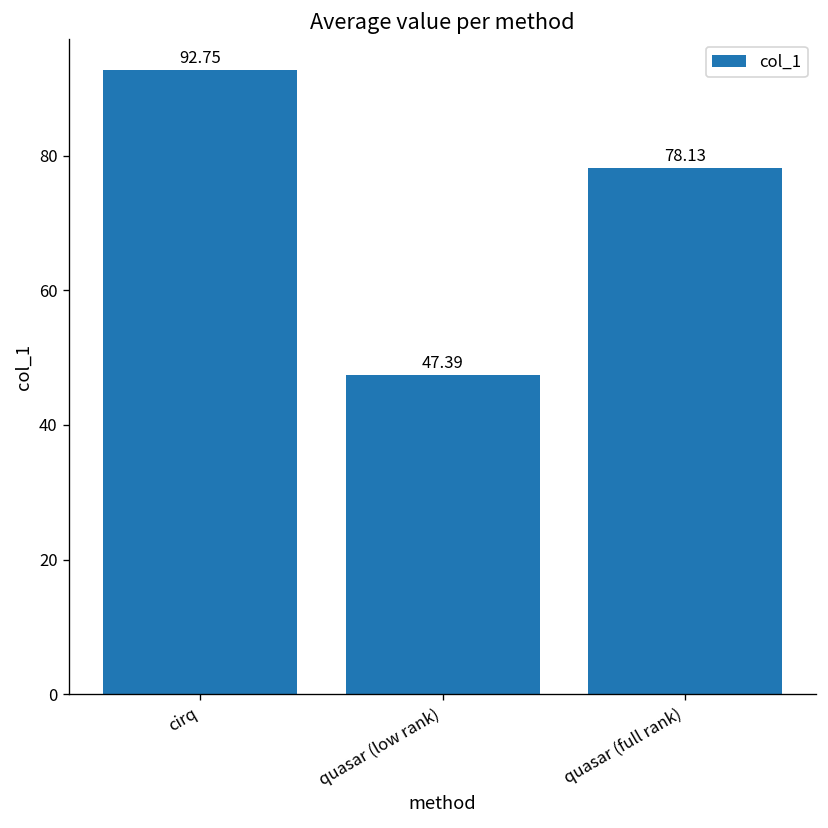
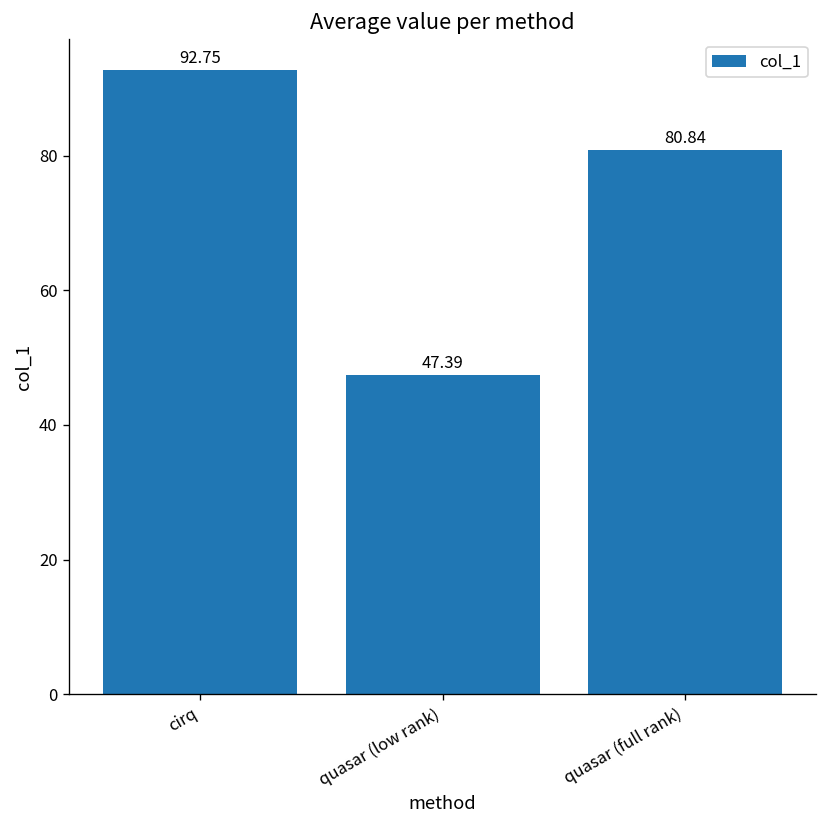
  {
    "cirq": 92.75,
    "quasar (low rank)": 47.39,
-   "quasar (full rank)": 78.13
+   "quasar (full rank)": 80.84
  }
